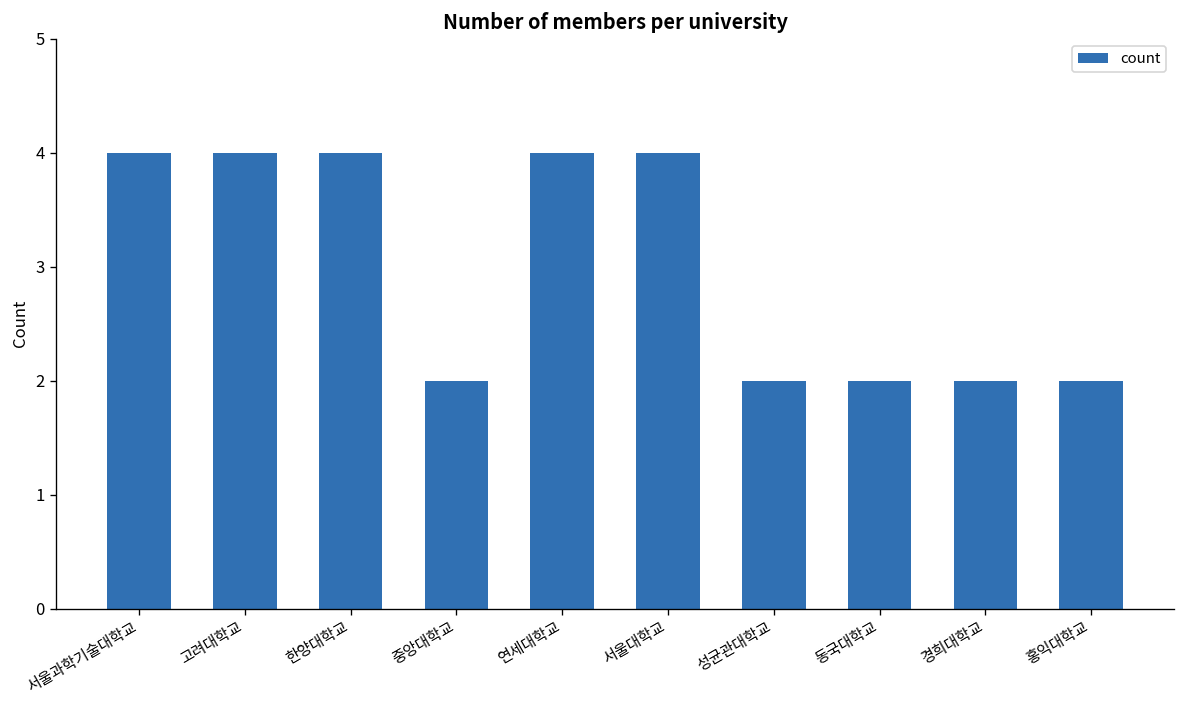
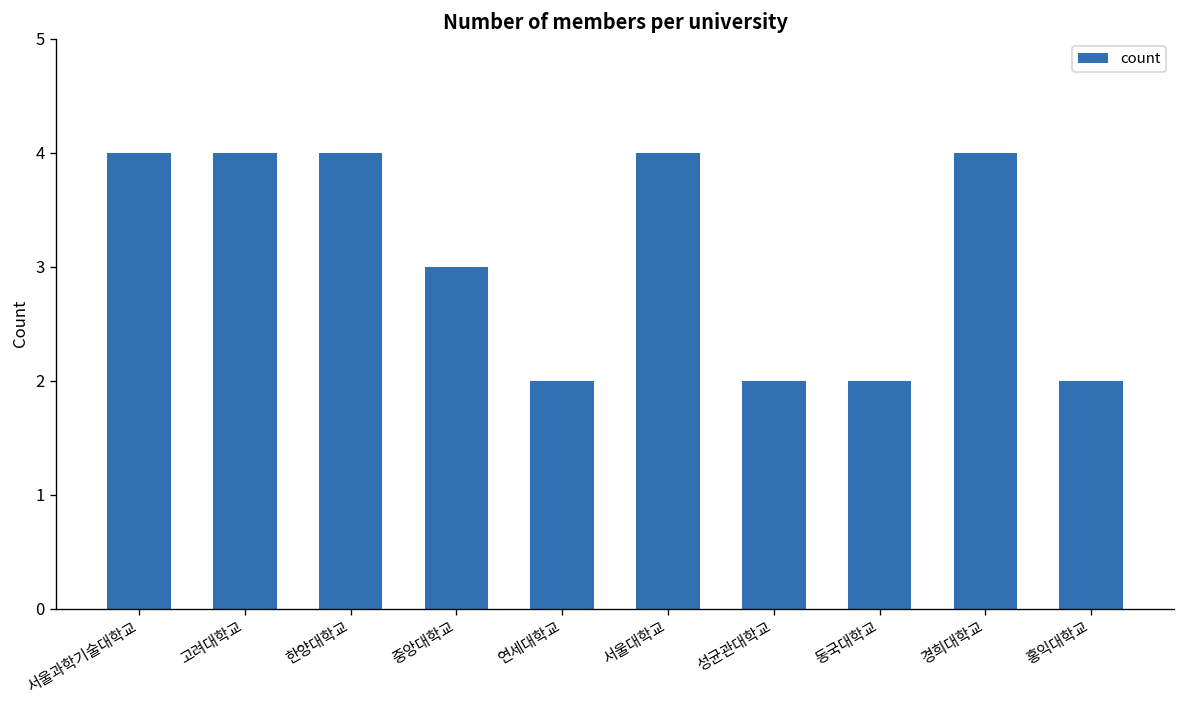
  {
    "서울과학기술대학교": 4,
    "고려대학교": 4,
    "한양대학교": 4,
-   "중앙대학교": 2,
-   "연세대학교": 4,
+   "중앙대학교": 3,
+   "연세대학교": 2,
    "서울대학교": 4,
    "성균관대학교": 2,
    "동국대학교": 2,
-   "경희대학교": 2,
+   "경희대학교": 4,
    "홍익대학교": 2
  }
